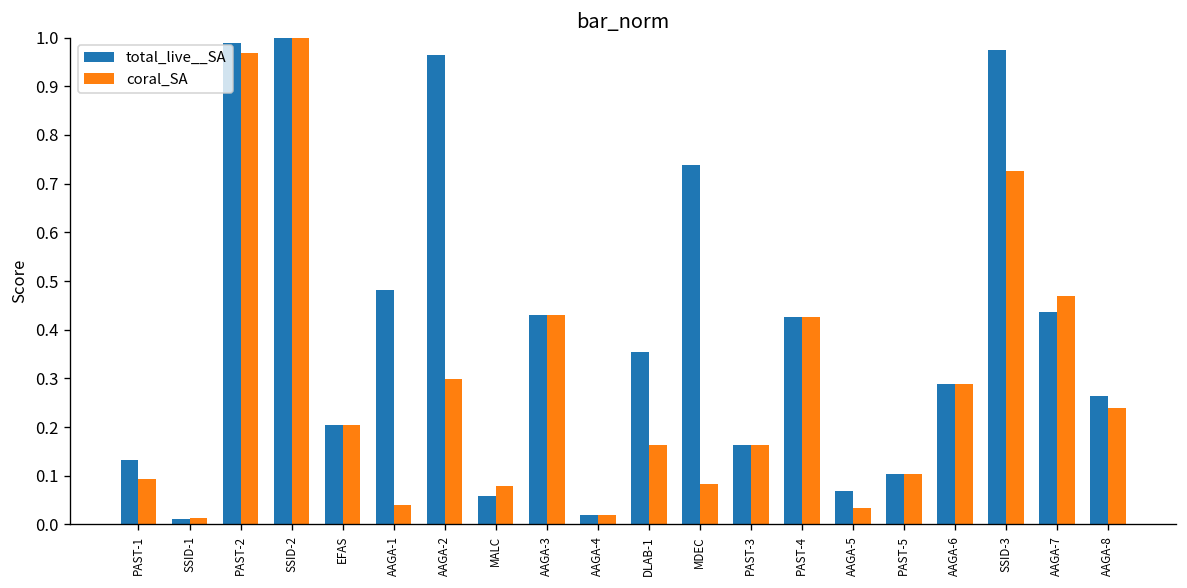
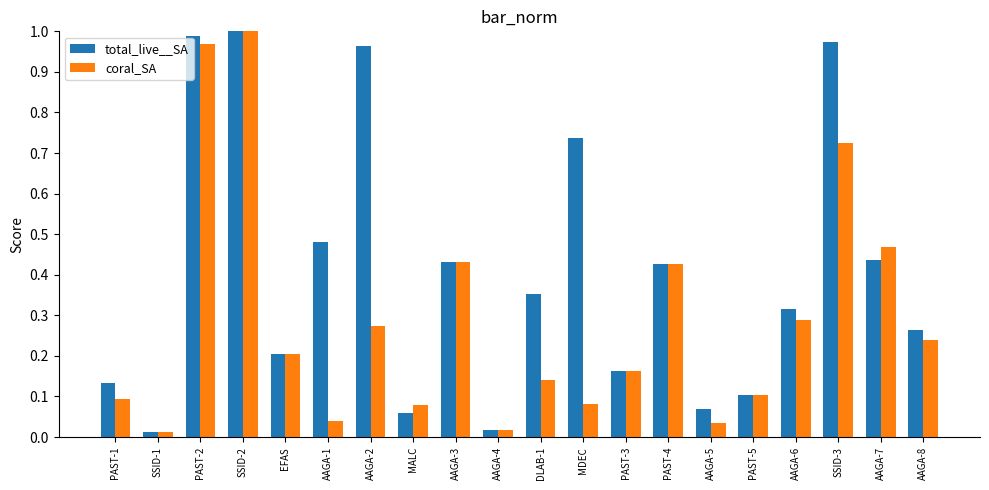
  {
    "total_live__SA": {
      "PAST-1": 0.13,
      "SSID-1": 0.01,
      "PAST-2": 0.99,
      "SSID-2": 1.00,
      "EFAS": 0.20,
      "AAGA-1": 0.48,
      "AAGA-2": 0.96,
      "MALC": 0.06,
      "AAGA-3": 0.43,
      "AAGA-4": 0.02,
      "DLAB-1": 0.35,
      "MDEC": 0.74,
      "PAST-3": 0.16,
      "PAST-4": 0.43,
      "AAGA-5": 0.07,
      "PAST-5": 0.10,
-     "AAGA-6": 0.29,
+     "AAGA-6": 0.32,
      "SSID-3": 0.97,
      "AAGA-7": 0.44,
      "AAGA-8": 0.26
    },
    "coral_SA": {
      "PAST-1": 0.09,
      "SSID-1": 0.01,
      "PAST-2": 0.97,
      "SSID-2": 1.00,
      "EFAS": 0.20,
      "AAGA-1": 0.04,
-     "AAGA-2": 0.30,
+     "AAGA-2": 0.27,
      "MALC": 0.08,
      "AAGA-3": 0.43,
      "AAGA-4": 0.02,
-     "DLAB-1": 0.16,
+     "DLAB-1": 0.14,
      "MDEC": 0.08,
      "PAST-3": 0.16,
      "PAST-4": 0.43,
      "AAGA-5": 0.03,
      "PAST-5": 0.10,
      "AAGA-6": 0.29,
      "SSID-3": 0.73,
      "AAGA-7": 0.47,
      "AAGA-8": 0.24
    }
  }
